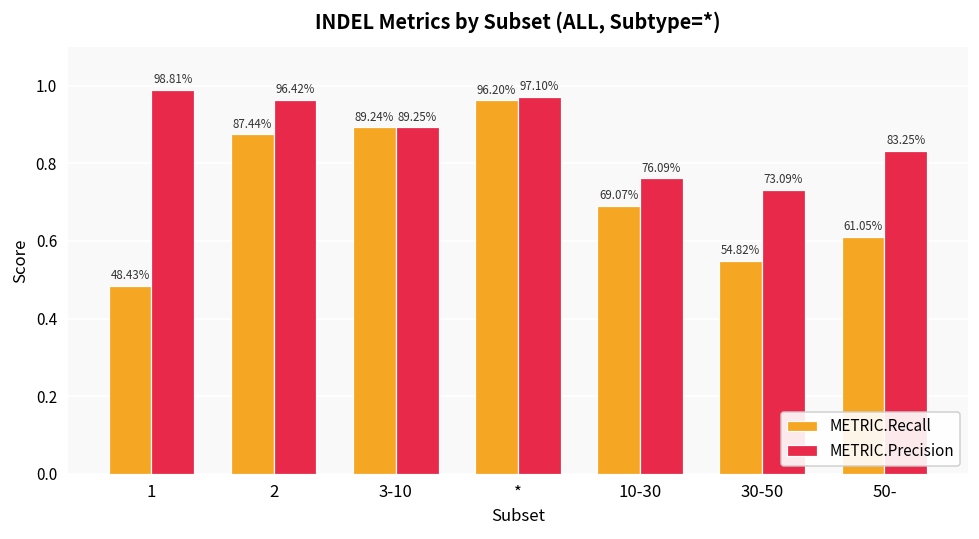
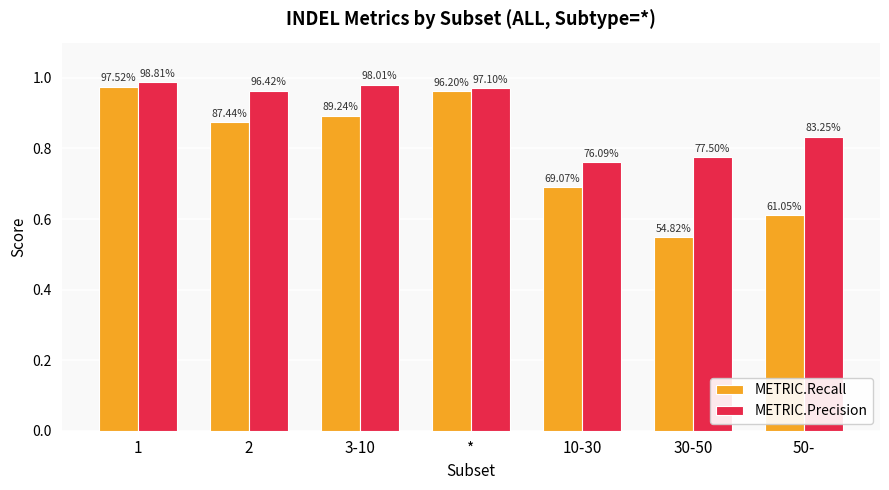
  {
    "METRIC.Recall": {
-     "1": "48.43%",
+     "1": "97.52%",
      "2": "87.44%",
      "3-10": "89.24%",
      "*": "96.20%",
      "10-30": "69.07%",
      "30-50": "54.82%",
      "50-": "61.05%"
    },
    "METRIC.Precision": {
      "1": "98.81%",
      "2": "96.42%",
-     "3-10": "89.25%",
+     "3-10": "98.01%",
      "*": "97.10%",
      "10-30": "76.09%",
-     "30-50": "73.09%",
+     "30-50": "77.50%",
      "50-": "83.25%"
    }
  }
